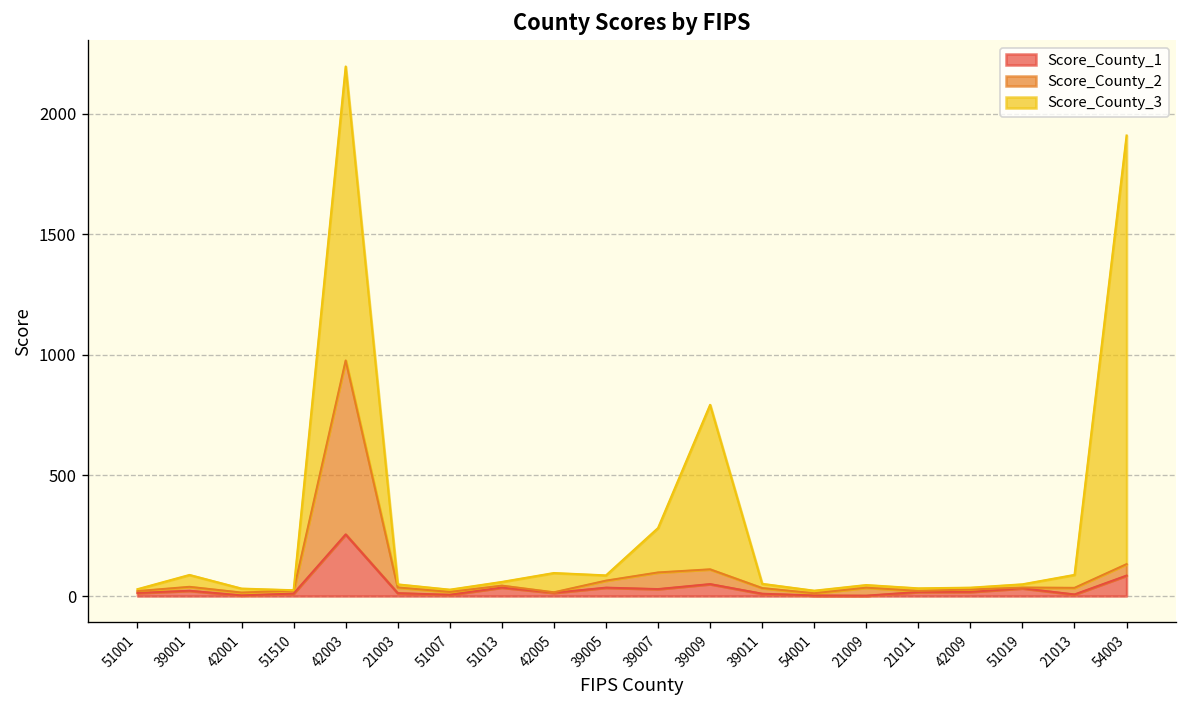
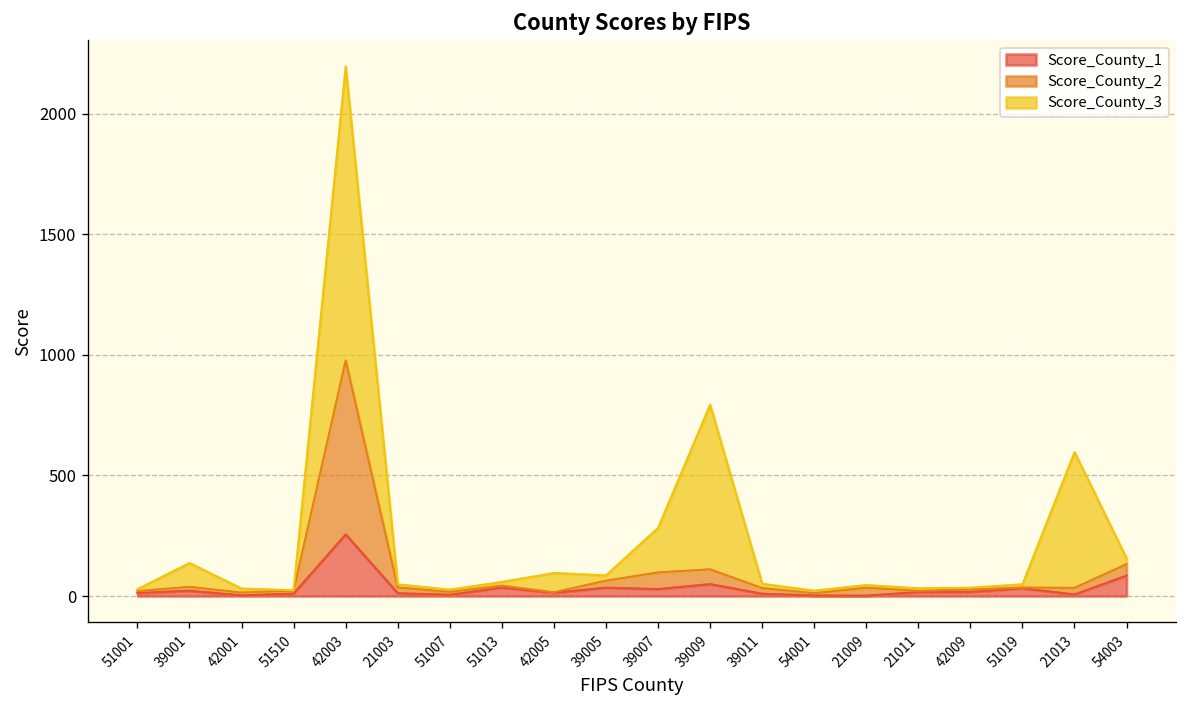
  {
    "Score_County_3": {
-     "39001": 50,
+     "39001": 100,
      "42001": 20,
      "42003": 1220,
      "51013": 20,
      "42005": 80,
      "39005": 20,
      "39007": 180,
      "39009": 680,
      "39011": 20,
      "51019": 10,
-     "21013": 50,
-     "54003": 1780
+     "21013": 560,
+     "54003": 20
    }
  }
